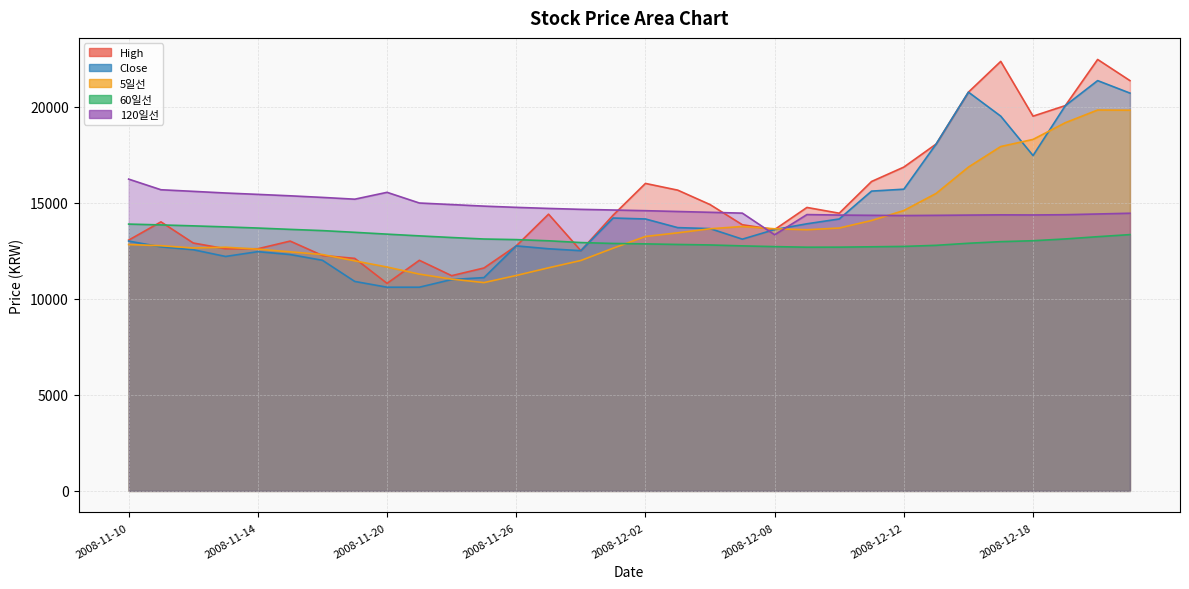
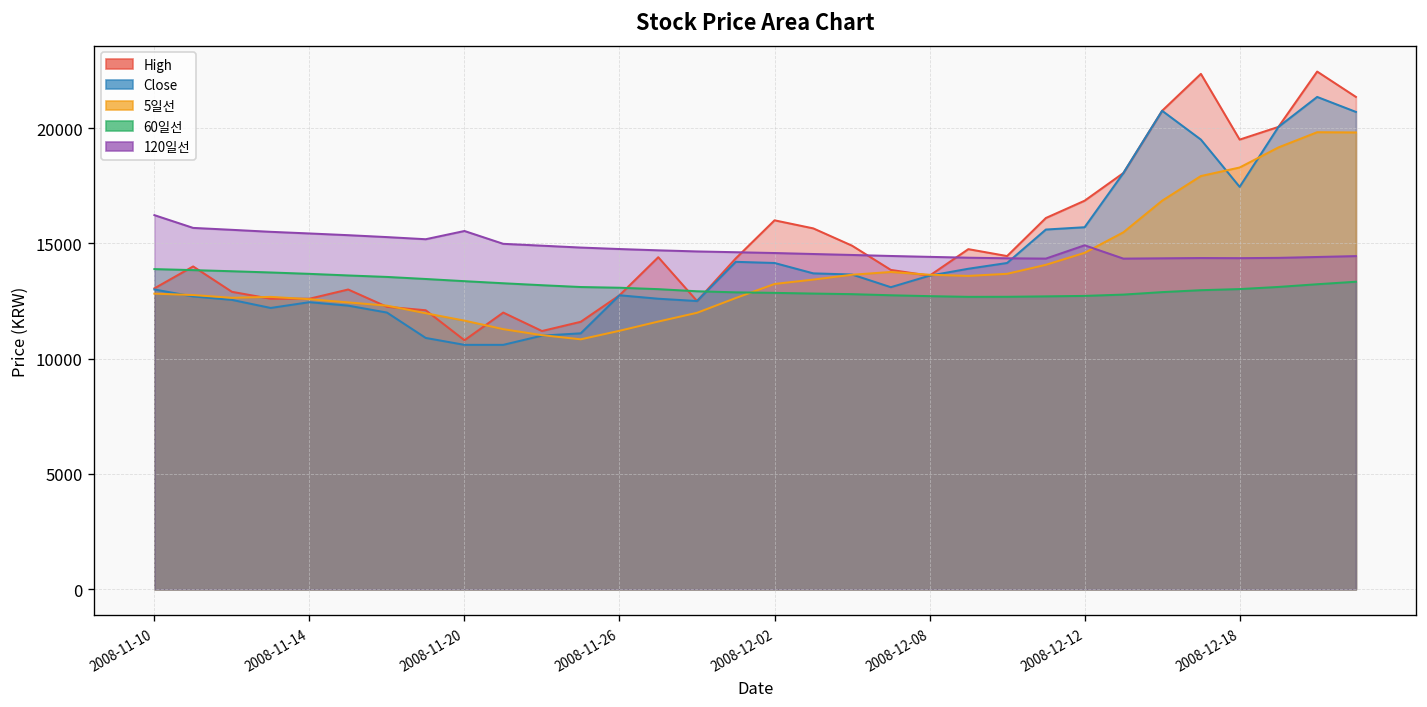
  {
    "120일선": {
      "2008-11-10": 16200,
      "2008-11-14": 15400,
      "2008-11-20": 15500,
      "2008-11-26": 14800,
      "2008-12-02": 14600,
-     "2008-12-08": 13300,
-     "2008-12-12": 14300,
+     "2008-12-08": 14400,
+     "2008-12-12": 14900,
      "2008-12-18": 14400
    }
  }
